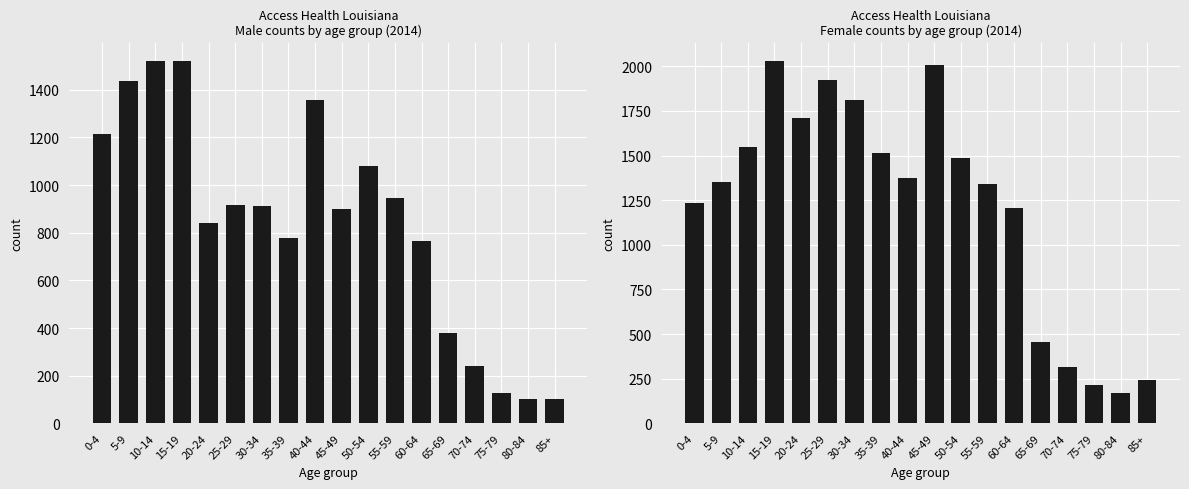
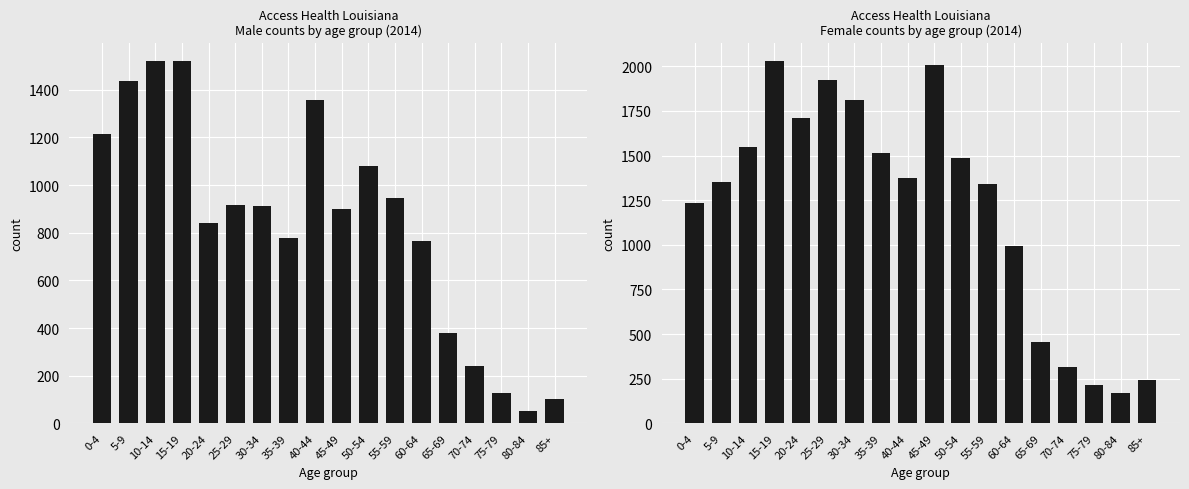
  {
    "Access Health Louisiana Male counts by age group (2014)": {
      "0-4": 1220,
      "5-9": 1440,
      "10-14": 1520,
      "15-19": 1520,
      "20-24": 840,
      "25-29": 920,
      "30-34": 910,
      "35-39": 780,
      "40-44": 1360,
      "45-49": 900,
      "50-54": 1080,
      "55-59": 950,
      "60-64": 770,
      "65-69": 380,
      "70-74": 240,
      "75-79": 130,
-     "80-84": 100,
+     "80-84": 50,
      "85+": 100
    },
    "Access Health Louisiana Female counts by age group (2014)": {
      "0-4": 1230,
      "5-9": 1350,
      "10-14": 1550,
      "15-19": 2030,
      "20-24": 1710,
      "25-29": 1920,
      "30-34": 1810,
      "35-39": 1510,
      "40-44": 1370,
      "45-49": 2010,
      "50-54": 1490,
      "55-59": 1340,
-     "60-64": 1200,
+     "60-64": 1000,
      "65-69": 460,
      "70-74": 320,
      "75-79": 210,
      "80-84": 170,
      "85+": 240
    }
  }
